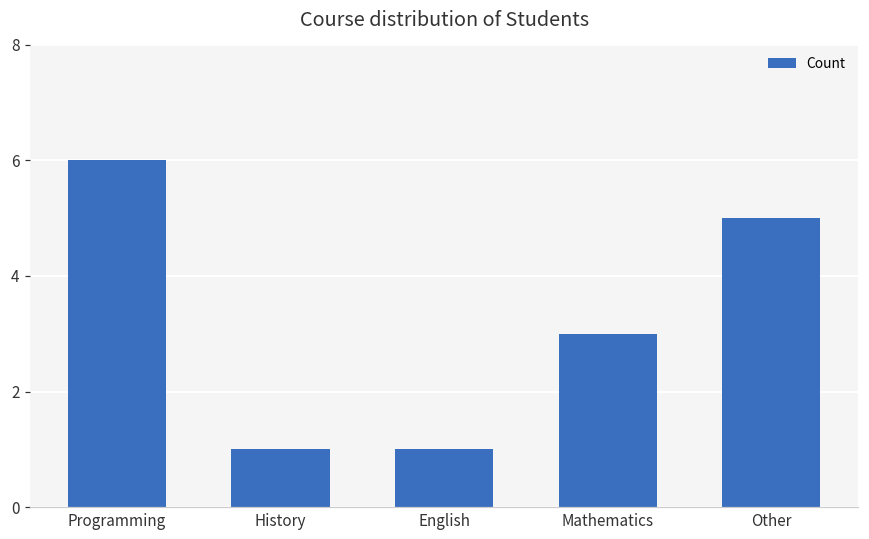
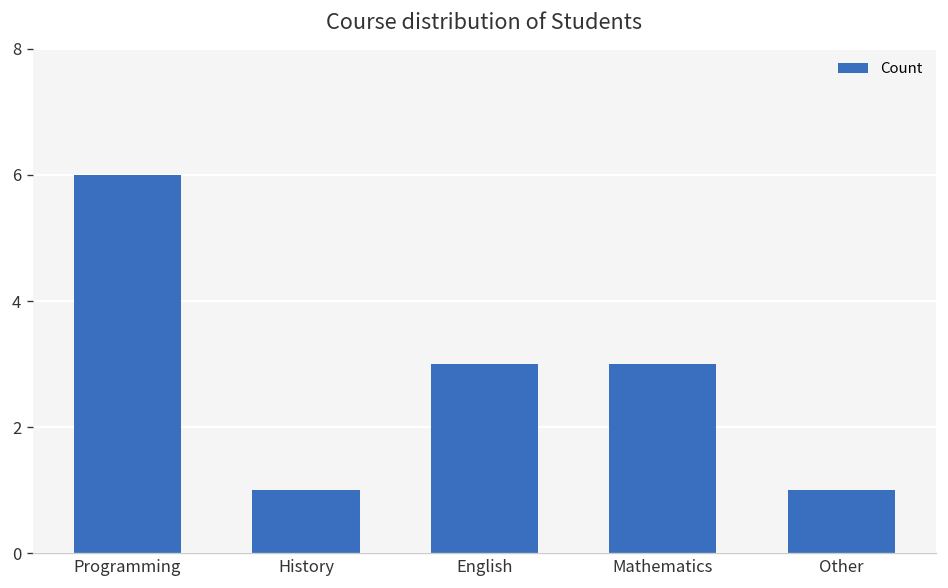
  {
    "Programming": 6,
    "History": 1,
-   "English": 1,
+   "English": 3,
    "Mathematics": 3,
-   "Other": 5
+   "Other": 1
  }
